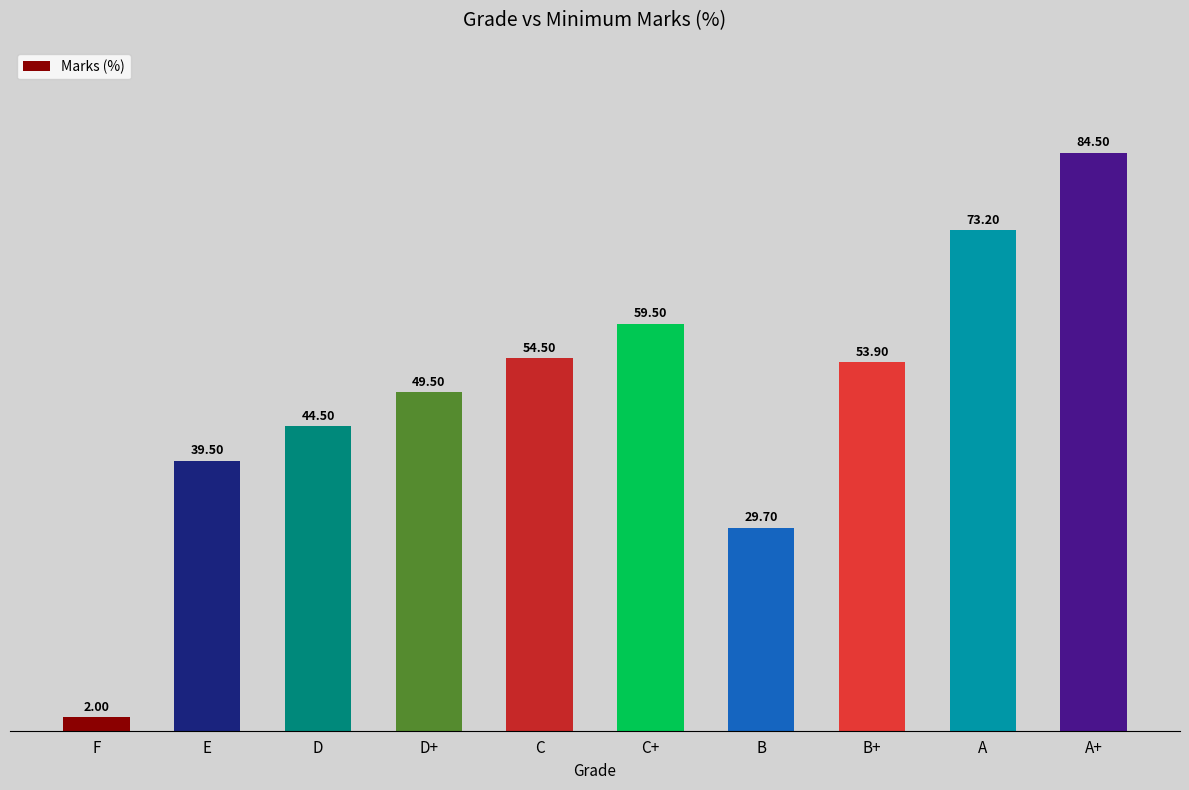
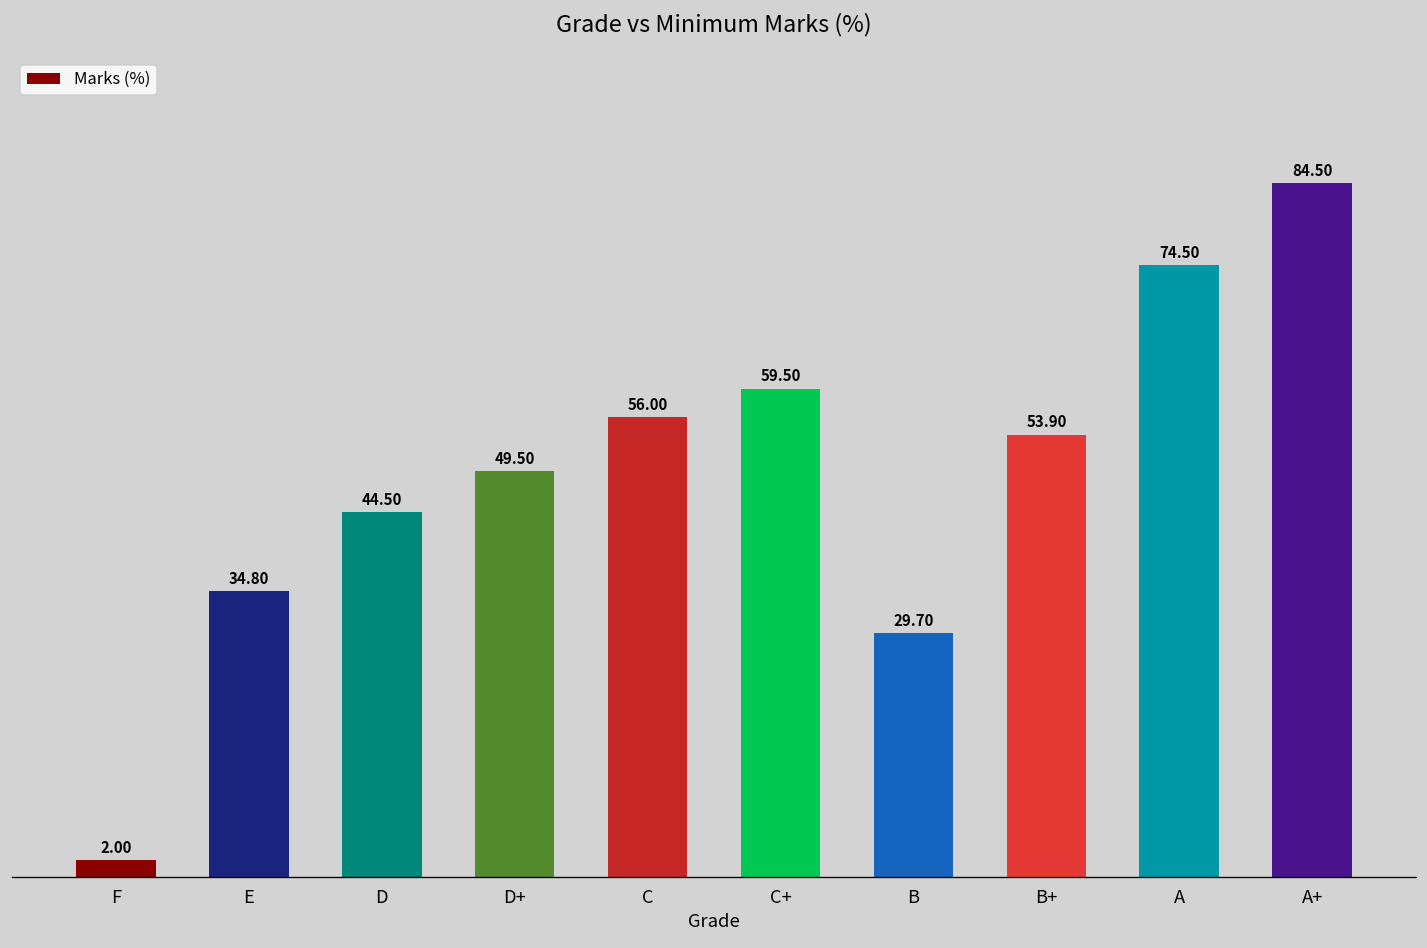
  {
    "F": 2.00,
-   "E": 39.50,
+   "E": 34.80,
    "D": 44.50,
    "D+": 49.50,
-   "C": 54.50,
+   "C": 56.00,
    "C+": 59.50,
    "B": 29.70,
    "B+": 53.90,
-   "A": 73.20,
+   "A": 74.50,
    "A+": 84.50
  }
